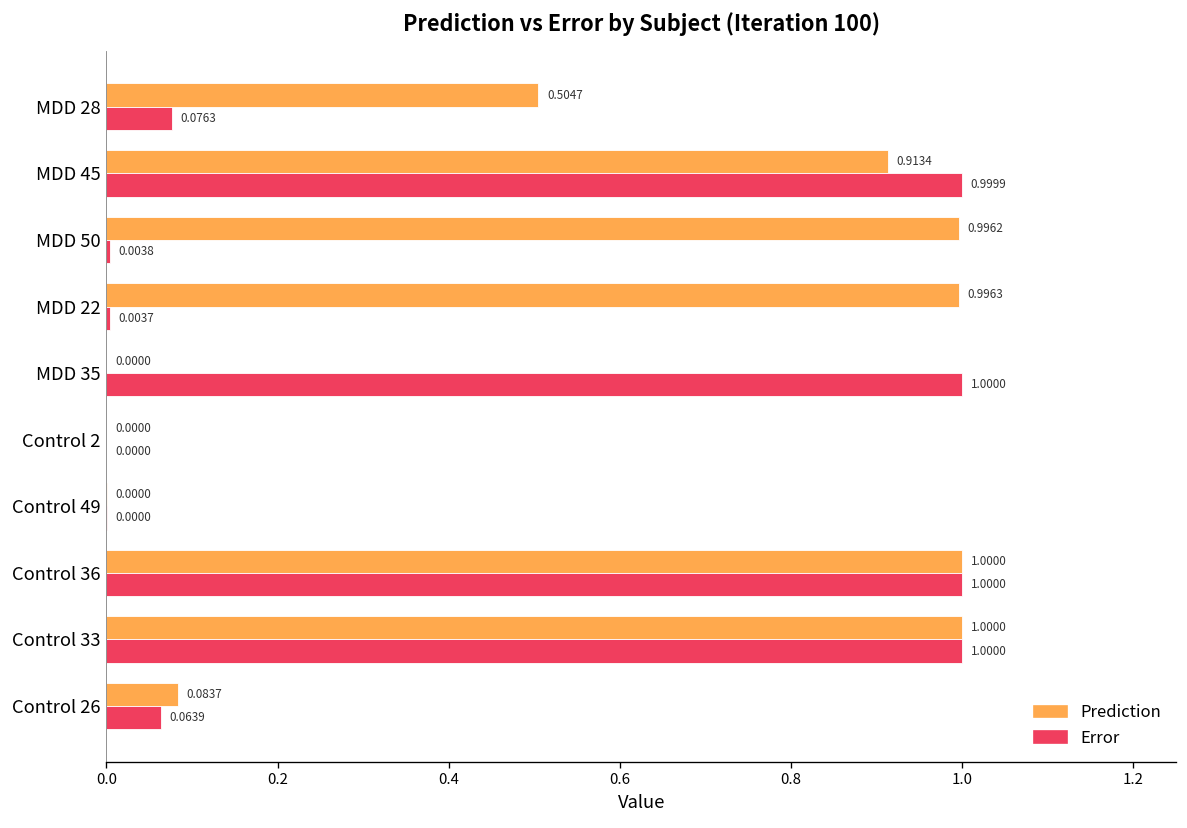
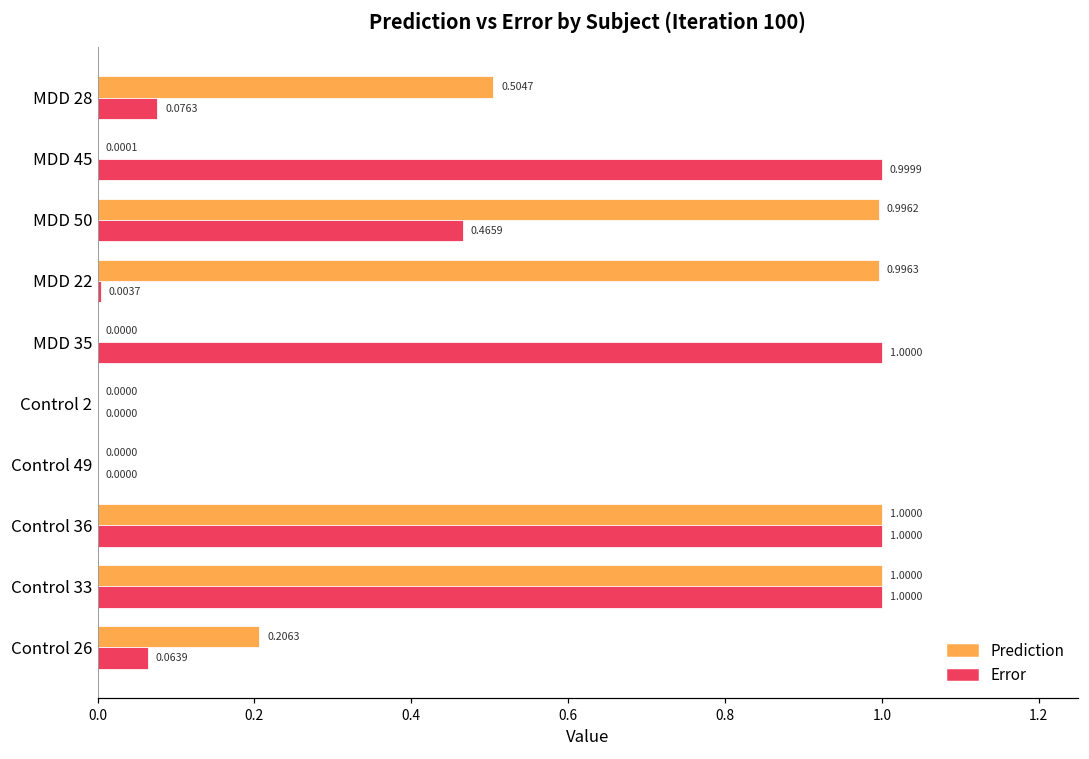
  {
    "Prediction": {
      "MDD 28": 0.5047,
-     "MDD 45": 0.9134,
+     "MDD 45": 0.0001,
      "MDD 50": 0.9962,
      "MDD 22": 0.9963,
      "MDD 35": 0.0000,
      "Control 2": 0.0000,
      "Control 49": 0.0000,
      "Control 36": 1.0000,
      "Control 33": 1.0000,
-     "Control 26": 0.0837
+     "Control 26": 0.2063
    },
    "Error": {
      "MDD 28": 0.0763,
      "MDD 45": 0.9999,
-     "MDD 50": 0.0038,
+     "MDD 50": 0.4659,
      "MDD 22": 0.0037,
      "MDD 35": 1.0000,
      "Control 2": 0.0000,
      "Control 49": 0.0000,
      "Control 36": 1.0000,
      "Control 33": 1.0000,
      "Control 26": 0.0639
    }
  }
